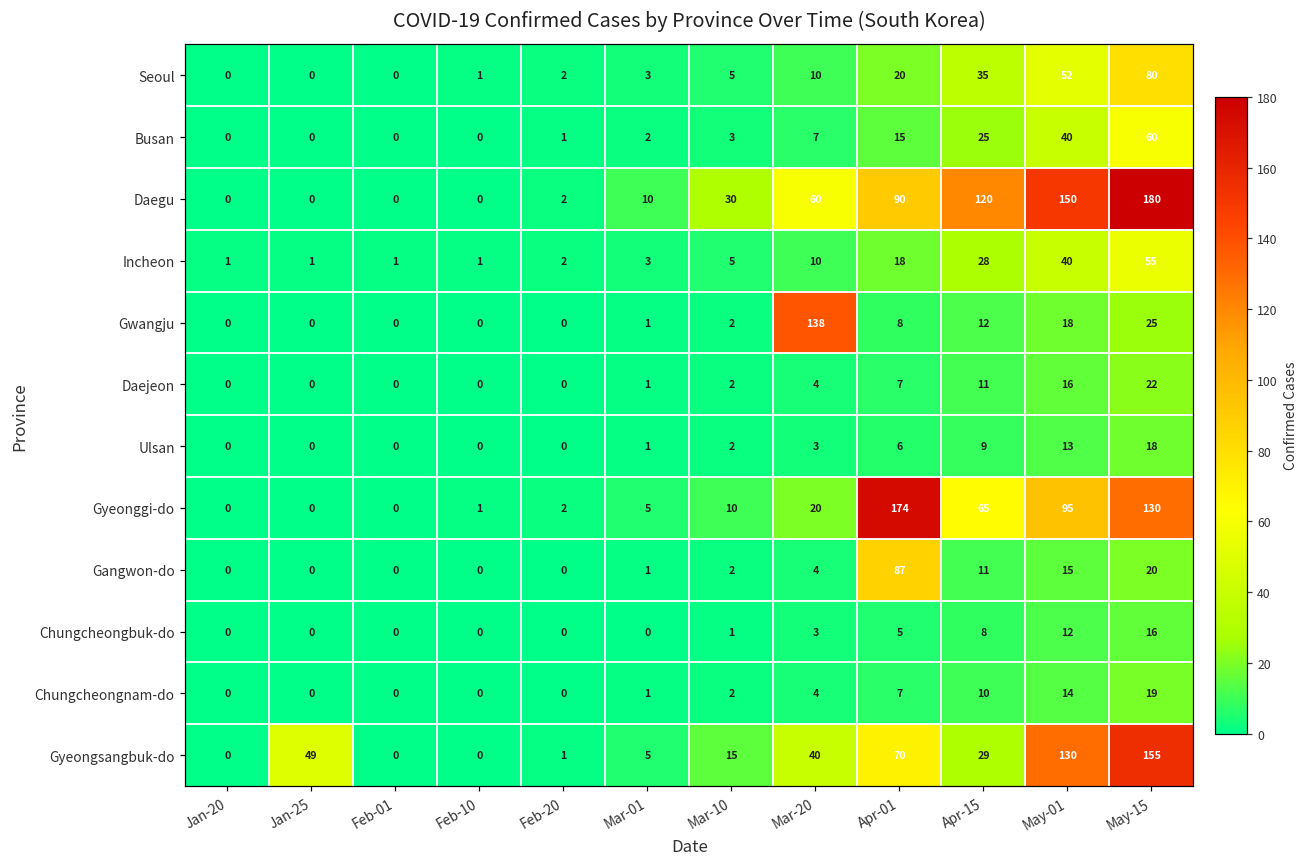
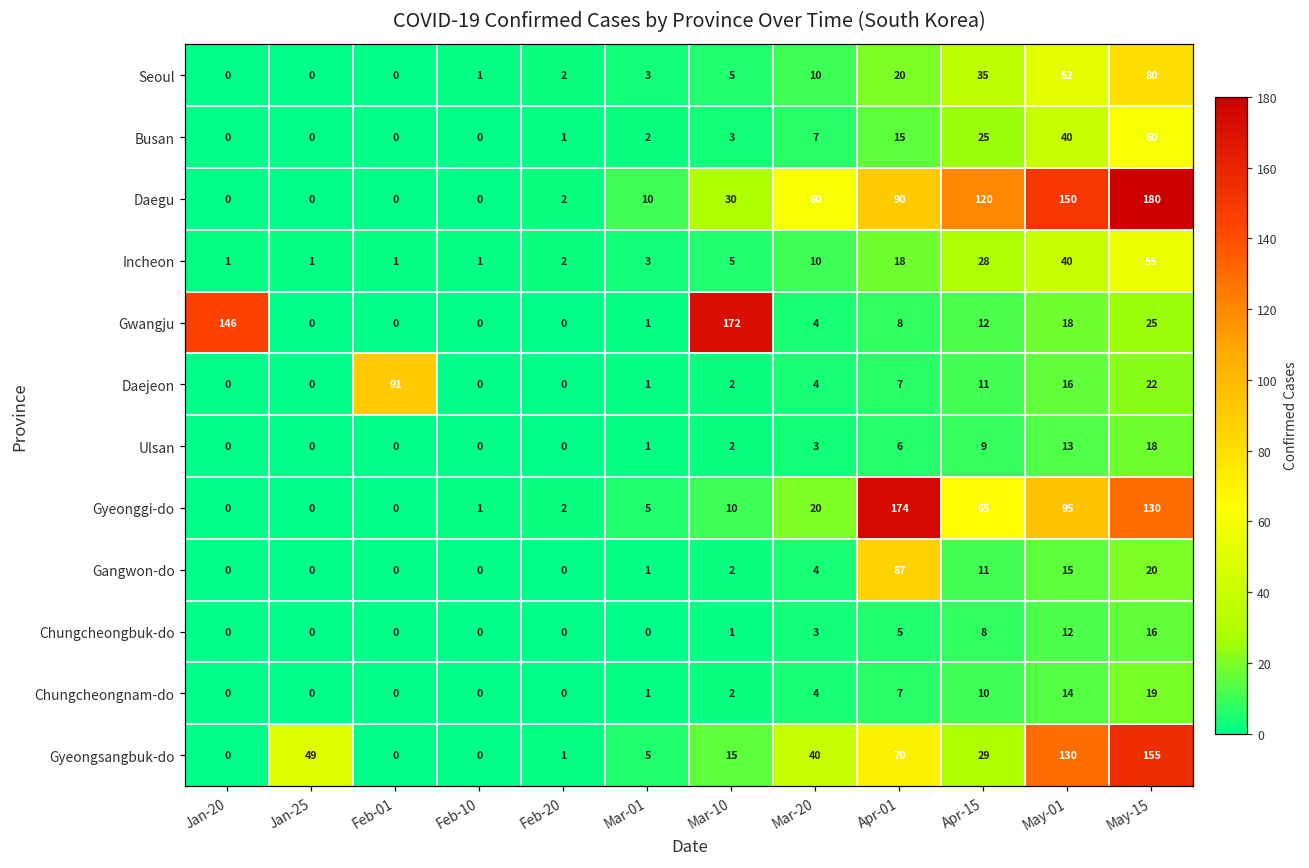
  {
    "Seoul": {
      "Jan-20": 0,
      "Jan-25": 0,
      "Feb-01": 0,
      "Feb-10": 1,
      "Feb-20": 2,
      "Mar-01": 3,
      "Mar-10": 5,
      "Mar-20": 10,
      "Apr-01": 20,
      "Apr-15": 35,
      "May-01": 52,
      "May-15": 80
    },
    "Busan": {
      "Jan-20": 0,
      "Jan-25": 0,
      "Feb-01": 0,
      "Feb-10": 0,
      "Feb-20": 1,
      "Mar-01": 2,
      "Mar-10": 3,
      "Mar-20": 7,
      "Apr-01": 15,
      "Apr-15": 25,
      "May-01": 40,
      "May-15": 60
    },
    "Daegu": {
      "Jan-20": 0,
      "Jan-25": 0,
      "Feb-01": 0,
      "Feb-10": 0,
      "Feb-20": 2,
      "Mar-01": 10,
      "Mar-10": 30,
      "Mar-20": 60,
      "Apr-01": 90,
      "Apr-15": 120,
      "May-01": 150,
      "May-15": 180
    },
    "Incheon": {
      "Jan-20": 1,
      "Jan-25": 1,
      "Feb-01": 1,
      "Feb-10": 1,
      "Feb-20": 2,
      "Mar-01": 3,
      "Mar-10": 5,
      "Mar-20": 10,
      "Apr-01": 18,
      "Apr-15": 28,
      "May-01": 40,
      "May-15": 55
    },
    "Gwangju": {
-     "Jan-20": 0,
+     "Jan-20": 146,
      "Jan-25": 0,
      "Feb-01": 0,
      "Feb-10": 0,
      "Feb-20": 0,
      "Mar-01": 1,
-     "Mar-10": 2,
-     "Mar-20": 138,
+     "Mar-10": 172,
+     "Mar-20": 4,
      "Apr-01": 8,
      "Apr-15": 12,
      "May-01": 18,
      "May-15": 25
    },
    "Daejeon": {
      "Jan-20": 0,
      "Jan-25": 0,
-     "Feb-01": 0,
+     "Feb-01": 91,
      "Feb-10": 0,
      "Feb-20": 0,
      "Mar-01": 1,
      "Mar-10": 2,
      "Mar-20": 4,
      "Apr-01": 7,
      "Apr-15": 11,
      "May-01": 16,
      "May-15": 22
    },
    "Ulsan": {
      "Jan-20": 0,
      "Jan-25": 0,
      "Feb-01": 0,
      "Feb-10": 0,
      "Feb-20": 0,
      "Mar-01": 1,
      "Mar-10": 2,
      "Mar-20": 3,
      "Apr-01": 6,
      "Apr-15": 9,
      "May-01": 13,
      "May-15": 18
    },
    "Gyeonggi-do": {
      "Jan-20": 0,
      "Jan-25": 0,
      "Feb-01": 0,
      "Feb-10": 1,
      "Feb-20": 2,
      "Mar-01": 5,
      "Mar-10": 10,
      "Mar-20": 20,
      "Apr-01": 174,
      "Apr-15": 65,
      "May-01": 95,
      "May-15": 130
    },
    "Gangwon-do": {
      "Jan-20": 0,
      "Jan-25": 0,
      "Feb-01": 0,
      "Feb-10": 0,
      "Feb-20": 0,
      "Mar-01": 1,
      "Mar-10": 2,
      "Mar-20": 4,
      "Apr-01": 87,
      "Apr-15": 11,
      "May-01": 15,
      "May-15": 20
    },
    "Chungcheongbuk-do": {
      "Jan-20": 0,
      "Jan-25": 0,
      "Feb-01": 0,
      "Feb-10": 0,
      "Feb-20": 0,
      "Mar-01": 0,
      "Mar-10": 1,
      "Mar-20": 3,
      "Apr-01": 5,
      "Apr-15": 8,
      "May-01": 12,
      "May-15": 16
    },
    "Chungcheongnam-do": {
      "Jan-20": 0,
      "Jan-25": 0,
      "Feb-01": 0,
      "Feb-10": 0,
      "Feb-20": 0,
      "Mar-01": 1,
      "Mar-10": 2,
      "Mar-20": 4,
      "Apr-01": 7,
      "Apr-15": 10,
      "May-01": 14,
      "May-15": 19
    },
    "Gyeongsangbuk-do": {
      "Jan-20": 0,
      "Jan-25": 49,
      "Feb-01": 0,
      "Feb-10": 0,
      "Feb-20": 1,
      "Mar-01": 5,
      "Mar-10": 15,
      "Mar-20": 40,
      "Apr-01": 70,
      "Apr-15": 29,
      "May-01": 130,
      "May-15": 155
    }
  }
